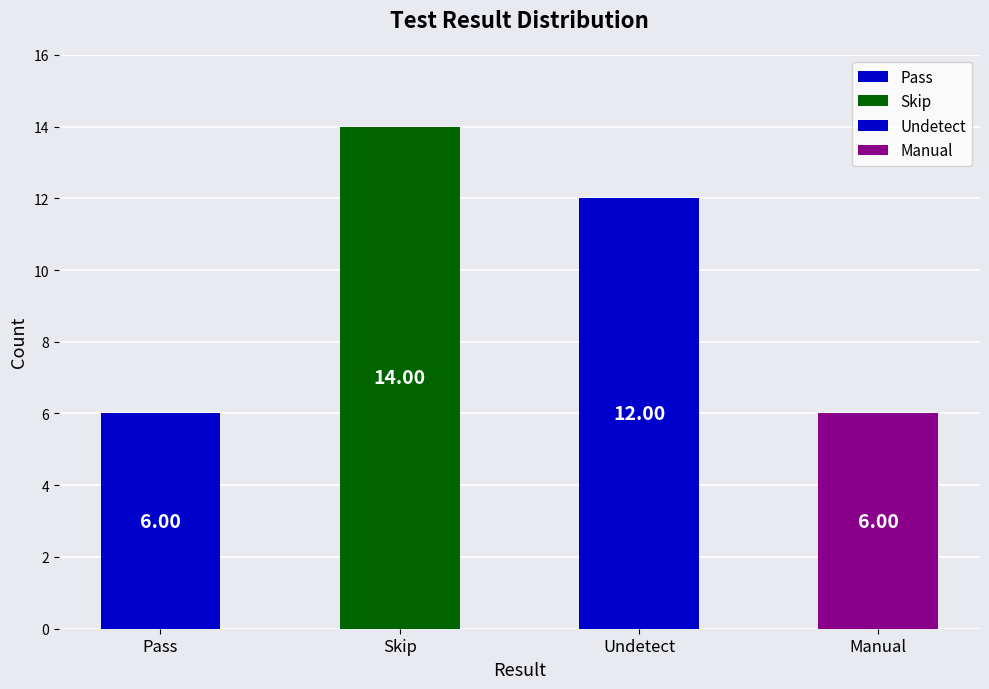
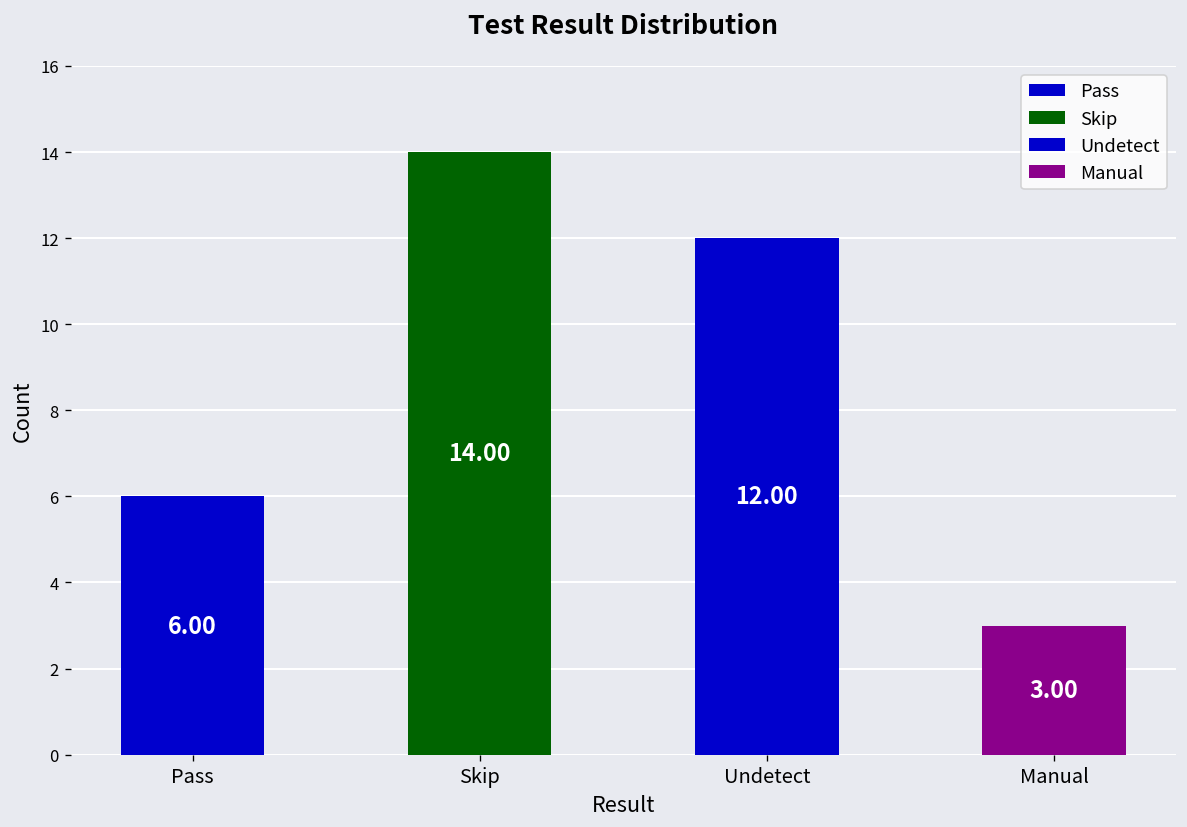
  {
    "Pass": 6.00,
    "Skip": 14.00,
    "Undetect": 12.00,
-   "Manual": 6.00
+   "Manual": 3.00
  }
